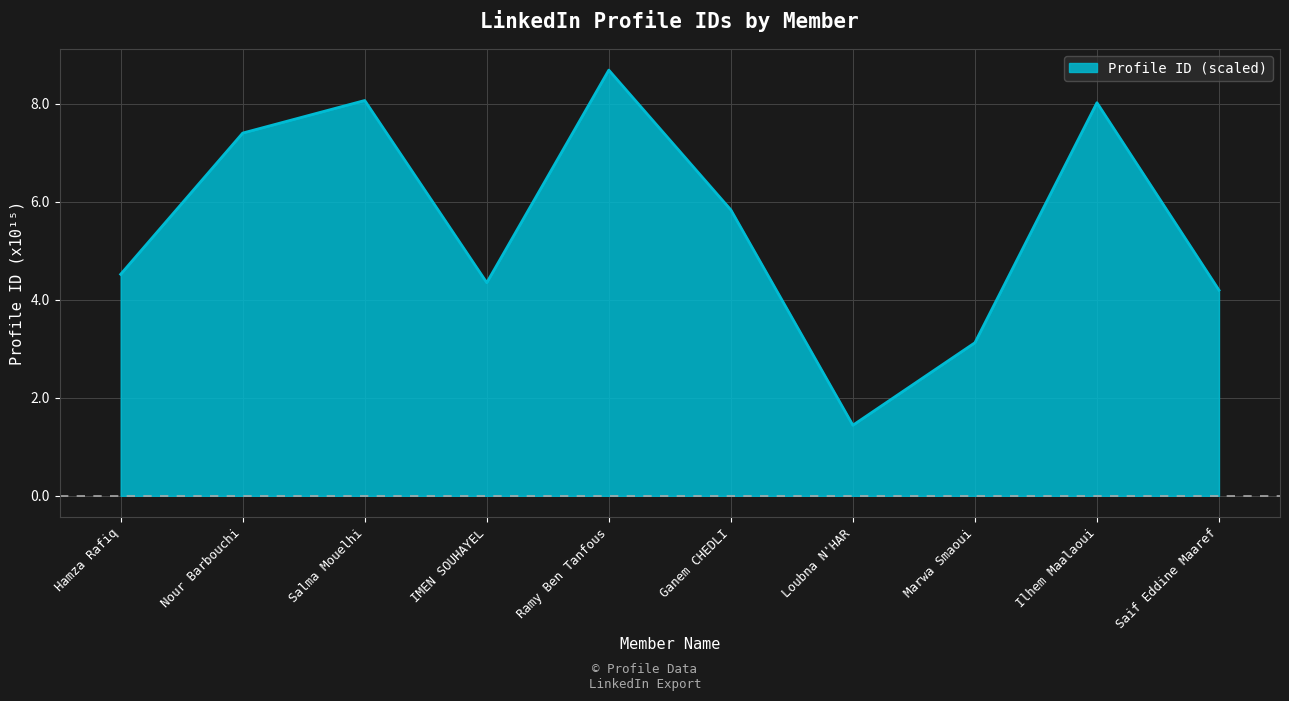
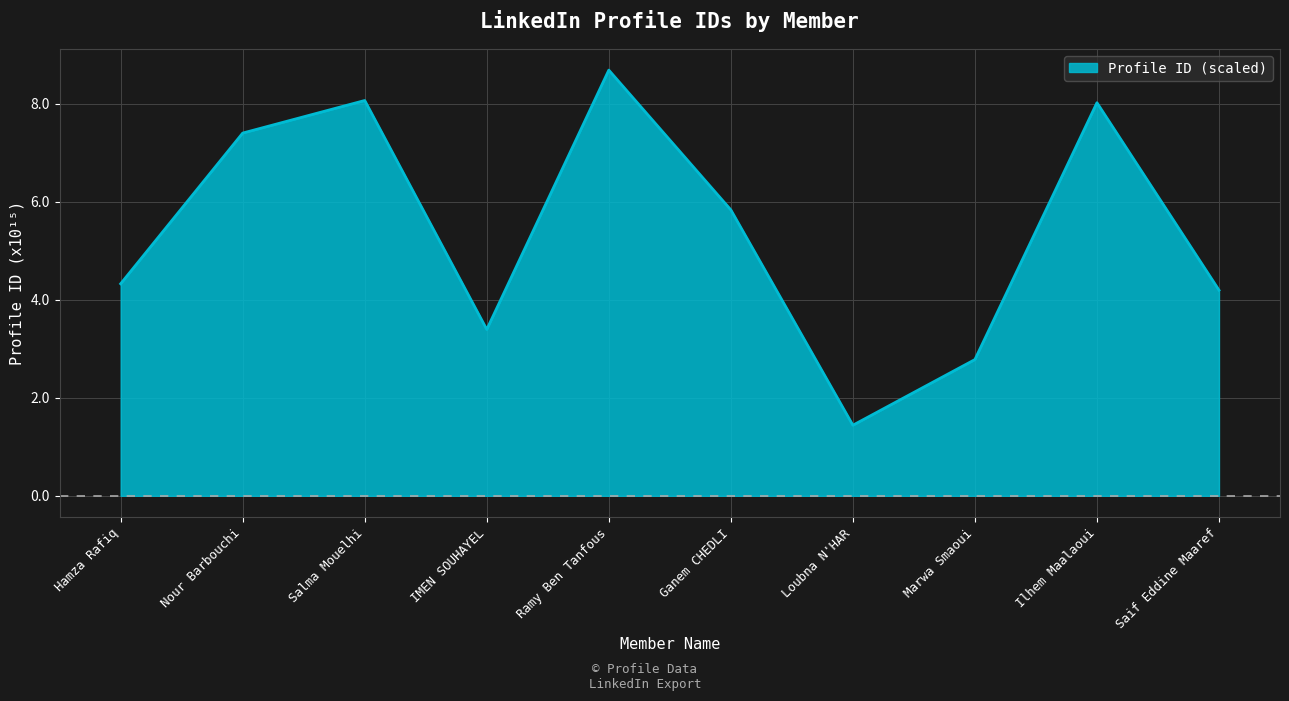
  {
-   "Hamza Rafiq": 4.5,
+   "Hamza Rafiq": 4.3,
    "Nour Barbouchi": 7.4,
    "Salma Mouelhi": 8.1,
-   "IMEN SOUHAYEL": 4.3,
+   "IMEN SOUHAYEL": 3.4,
    "Ramy Ben Tanfous": 8.7,
    "Ganem CHEDLI": 5.8,
    "Loubna N'HAR": 1.4,
-   "Marwa Smaoui": 3.1,
+   "Marwa Smaoui": 2.8,
    "Ilhem Maalaoui": 8.0,
    "Saif Eddine Maaref": 4.2
  }
